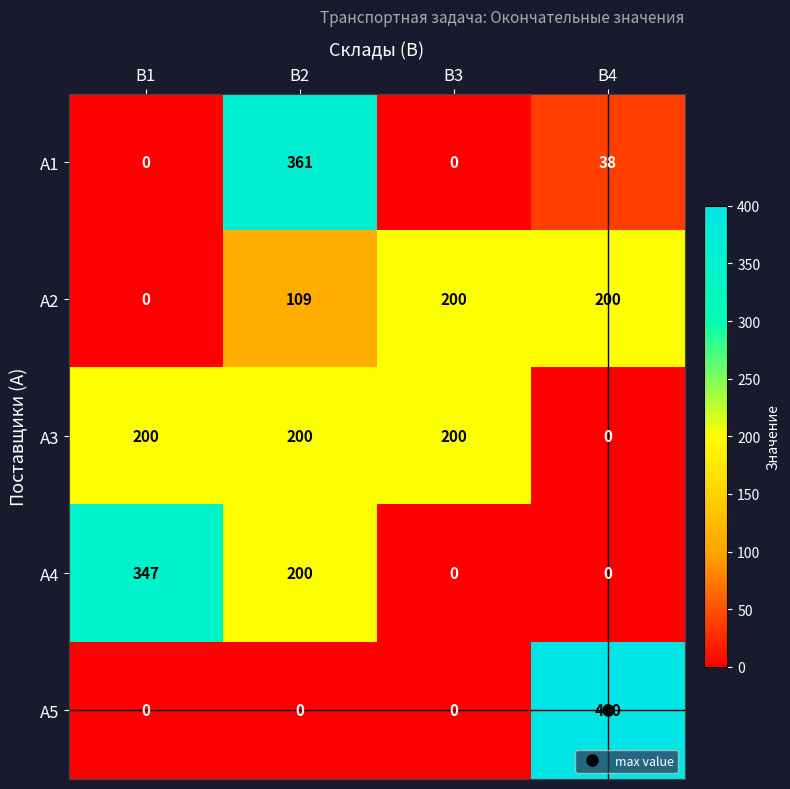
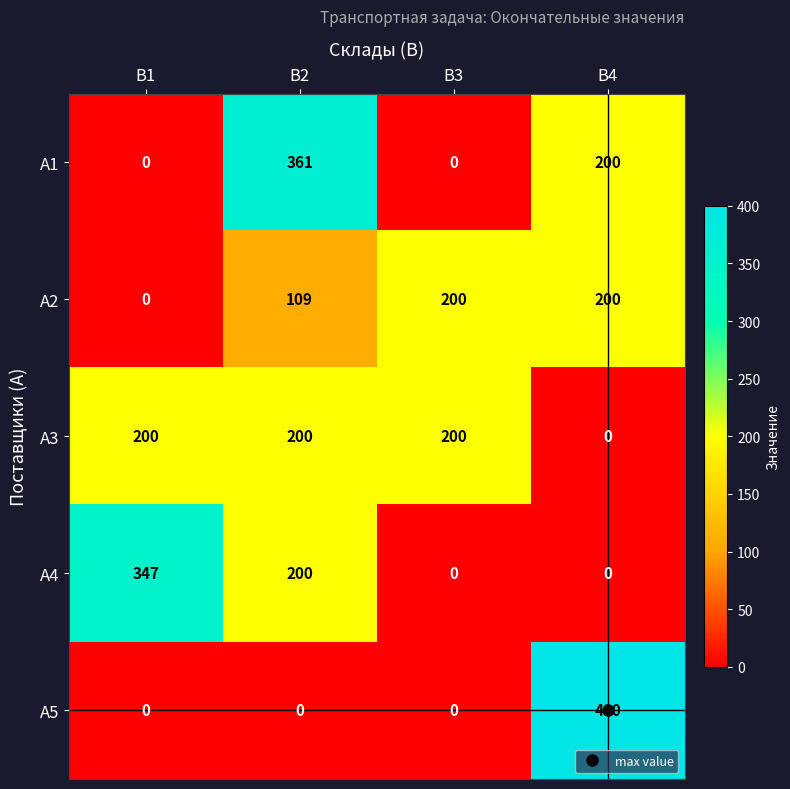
  {
    "A1": {
      "B1": 0,
      "B2": 361,
      "B3": 0,
-     "B4": 38
+     "B4": 200
    },
    "A2": {
      "B1": 0,
      "B2": 109,
      "B3": 200,
      "B4": 200
    },
    "A3": {
      "B1": 200,
      "B2": 200,
      "B3": 200,
      "B4": 0
    },
    "А4": {
      "B1": 347,
      "B2": 200,
      "B3": 0,
      "B4": 0
    },
    "А5": {
      "B1": 0,
      "B2": 0,
      "B3": 0
    }
  }
